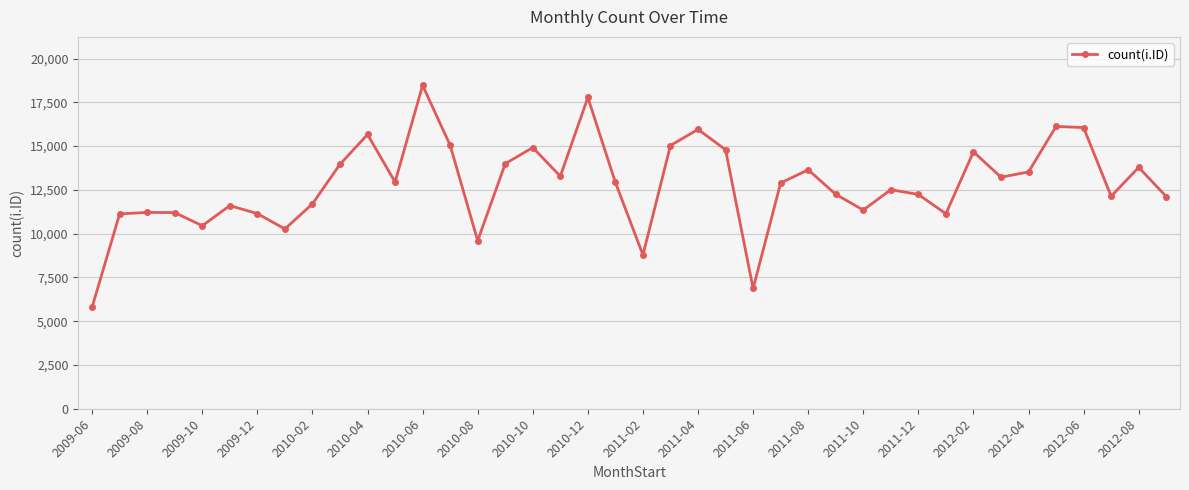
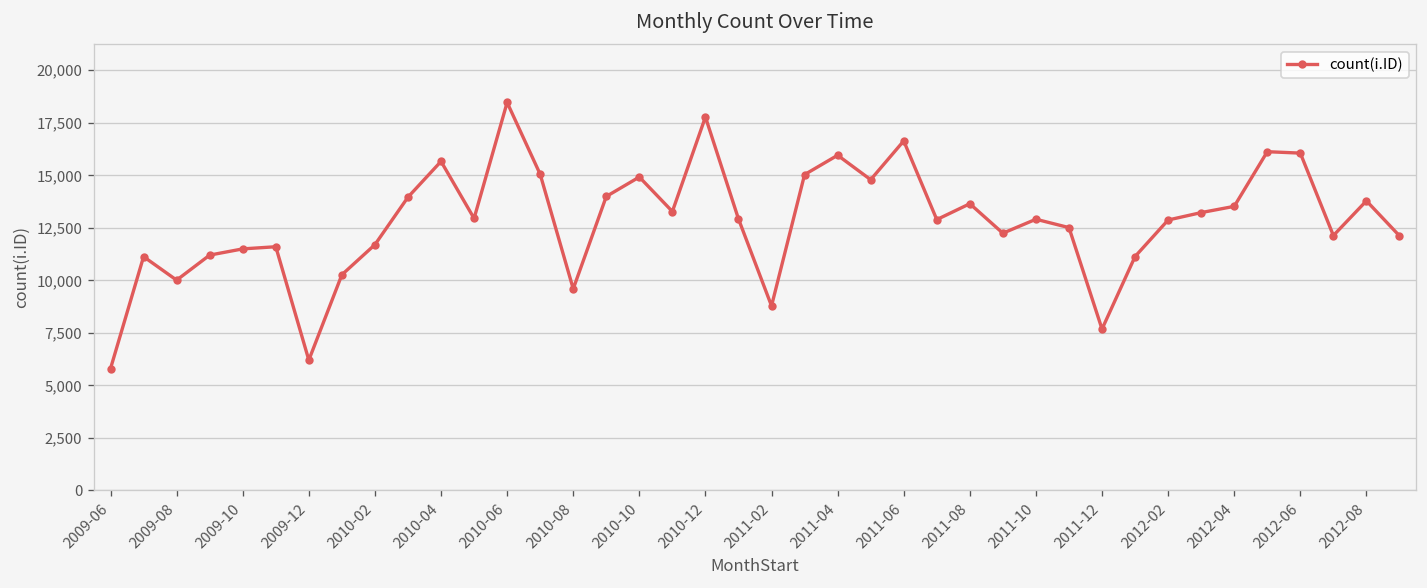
  {
    "2009-06": "5,800",
-   "2009-08": "11,200",
-   "2009-10": "10,500",
-   "2009-12": "11,100",
+   "2009-08": "10,000",
+   "2009-10": "11,500",
+   "2009-12": "6,200",
    "2010-02": "11,700",
    "2010-04": "15,700",
    "2010-06": "18,500",
    "2010-08": "9,600",
    "2010-10": "14,900",
    "2010-12": "17,800",
    "2011-02": "8,800",
    "2011-04": "16,000",
-   "2011-06": "6,900",
+   "2011-06": "16,600",
    "2011-08": "13,600",
-   "2011-10": "11,300",
-   "2011-12": "12,200",
-   "2012-02": "14,700",
+   "2011-10": "12,900",
+   "2011-12": "7,700",
+   "2012-02": "12,900",
    "2012-04": "13,500",
    "2012-06": "16,100",
    "2012-08": "13,800"
  }
